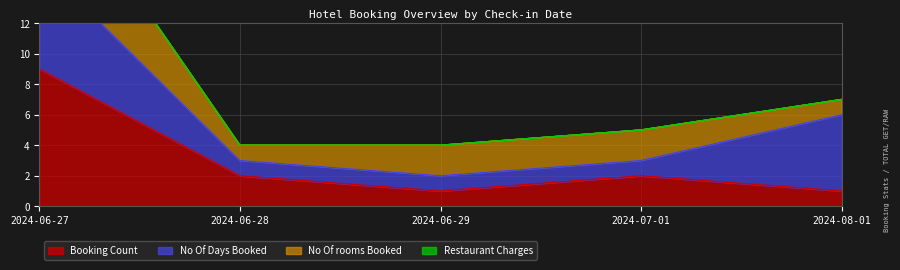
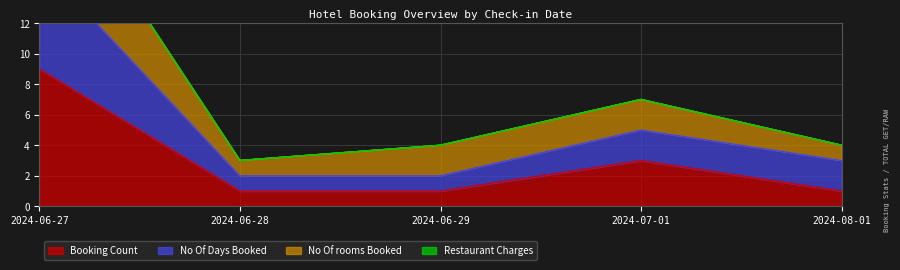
  {
    "Booking Count": {
      "2024-06-27": 9,
-     "2024-06-28": 2,
+     "2024-06-28": 1,
      "2024-06-29": 1,
-     "2024-07-01": 2,
+     "2024-07-01": 3,
      "2024-08-01": 1
    },
    "No Of Days Booked": {
      "2024-06-28": 1,
      "2024-06-29": 1,
-     "2024-07-01": 1,
-     "2024-08-01": 5
+     "2024-07-01": 2,
+     "2024-08-01": 2
    }
  }
